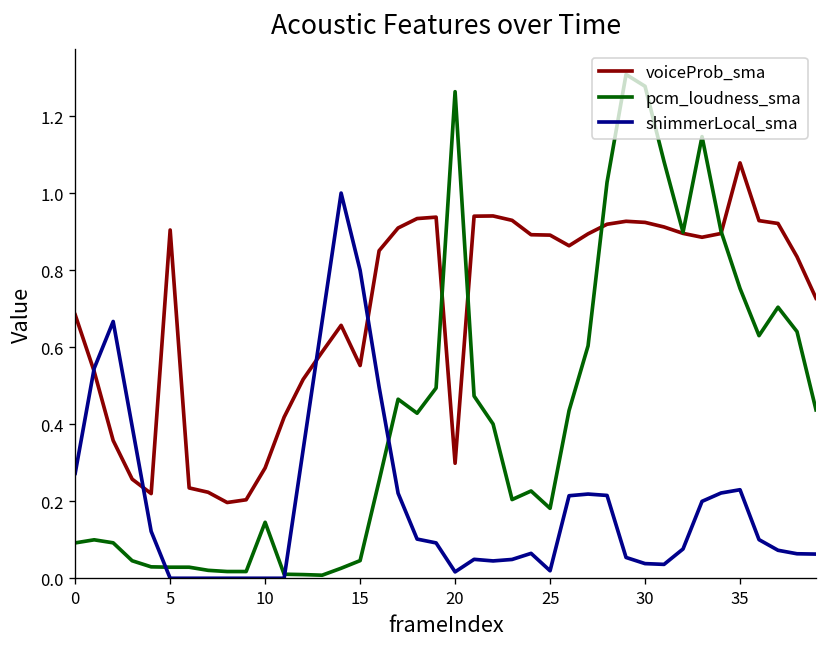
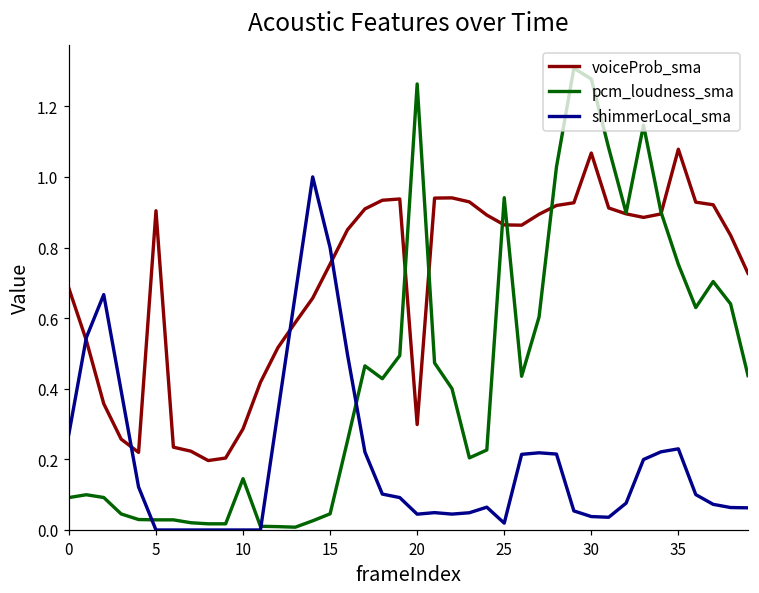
  {
    "voiceProb_sma": {
      "0": 0.68,
      "5": 0.90,
      "10": 0.29,
-     "15": 0.55,
+     "15": 0.75,
      "20": 0.30,
-     "25": 0.89,
-     "30": 0.92,
+     "25": 0.86,
+     "30": 1.07,
      "35": 1.08
    },
    "pcm_loudness_sma": {
      "0": 0.09,
      "5": 0.03,
      "10": 0.15,
      "15": 0.05,
      "20": 1.26,
-     "25": 0.18,
+     "25": 0.94,
      "35": 0.75
    },
    "shimmerLocal_sma": {
      "0": 0.27,
      "5": 0.00,
      "10": 0.00,
      "15": 0.80,
-     "20": 0.02,
+     "20": 0.04,
      "25": 0.02,
      "30": 0.04,
      "35": 0.23
    }
  }
